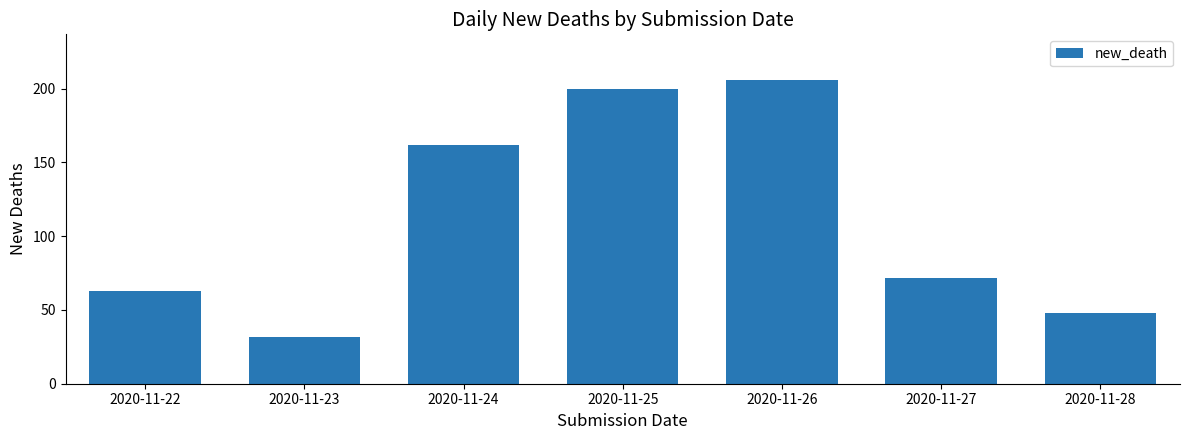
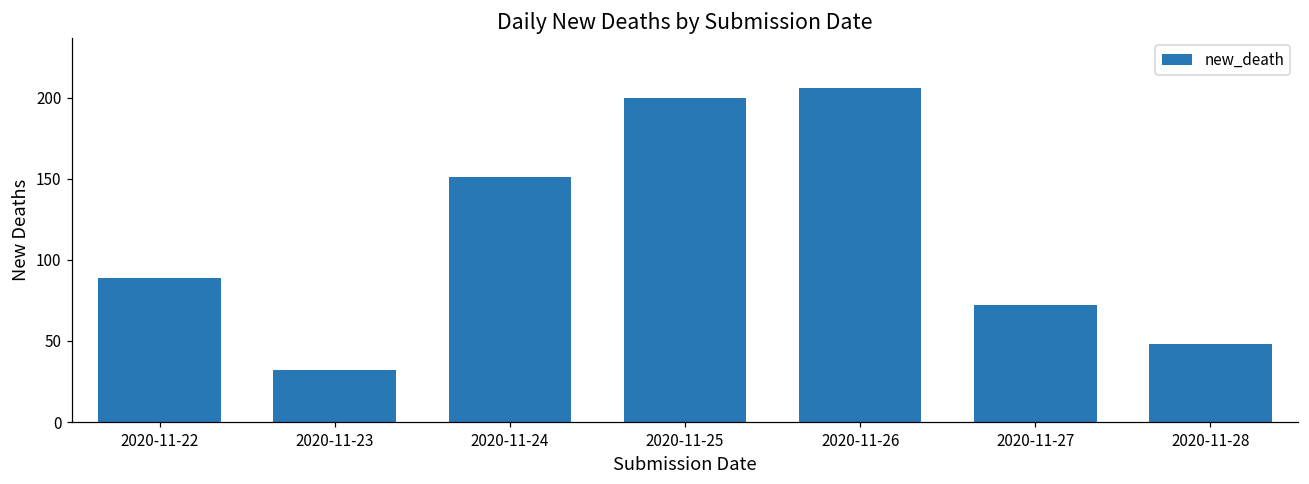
  {
-   "2020-11-22": 63,
+   "2020-11-22": 89,
    "2020-11-23": 32,
-   "2020-11-24": 162,
+   "2020-11-24": 151,
    "2020-11-25": 200,
    "2020-11-26": 206,
    "2020-11-27": 72,
    "2020-11-28": 48
  }
